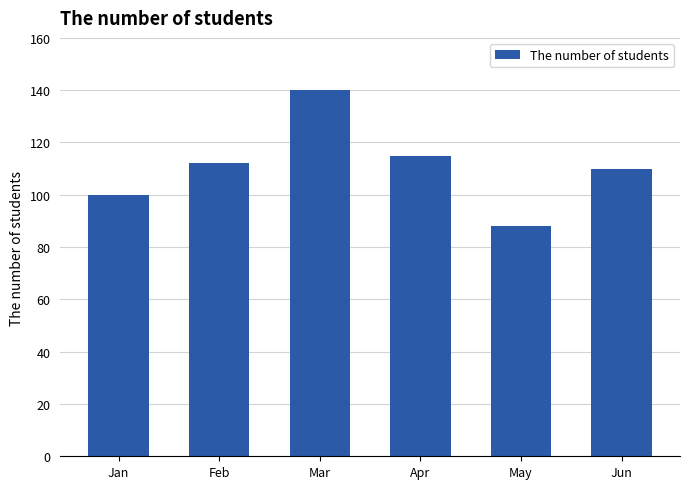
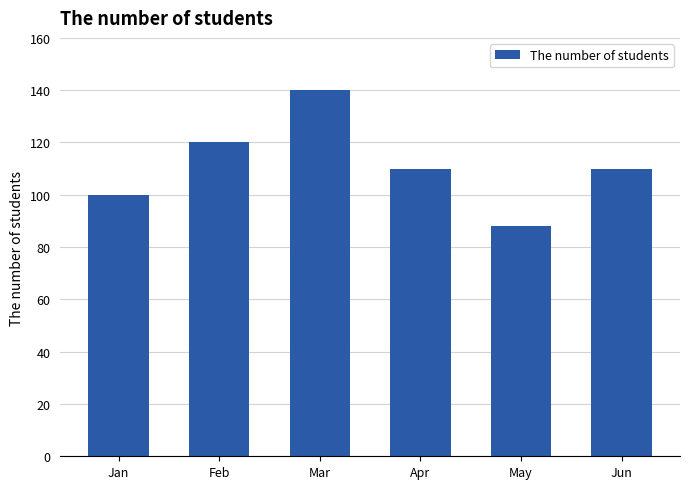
  {
    "Jan": 100,
-   "Feb": 112,
+   "Feb": 120,
    "Mar": 140,
-   "Apr": 115,
+   "Apr": 110,
    "May": 88,
    "Jun": 110
  }
